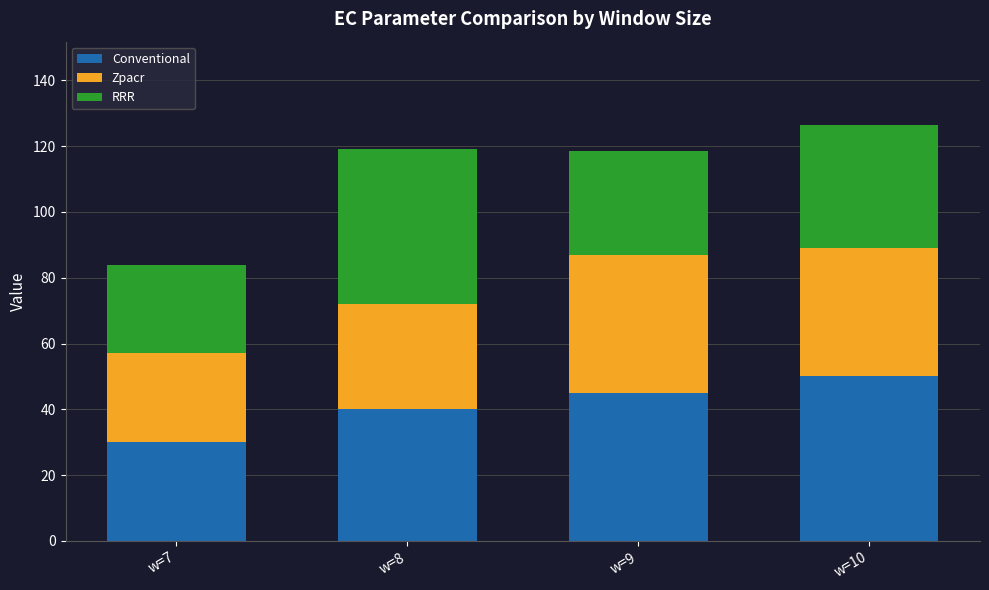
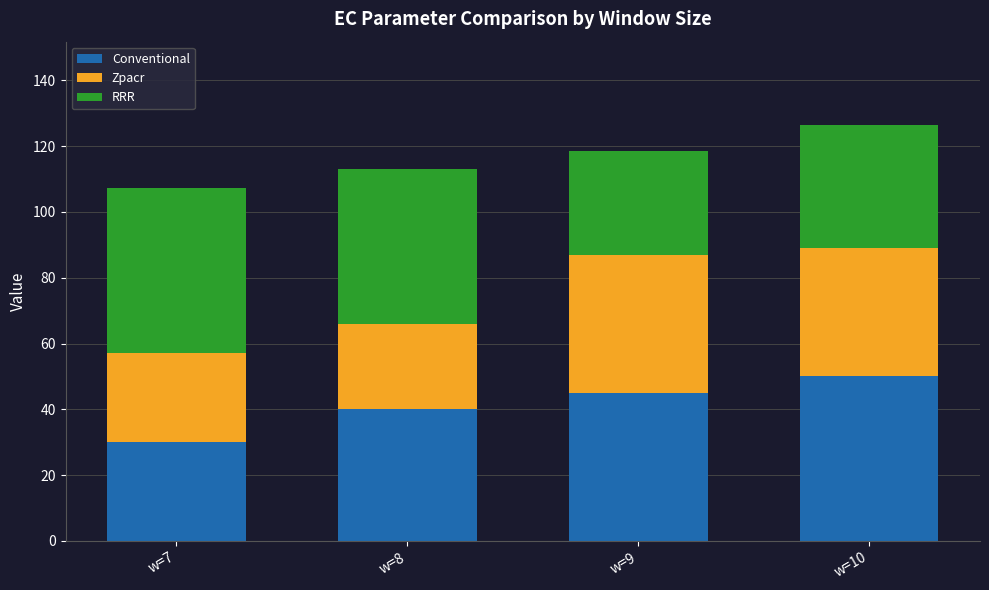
  {
    "Conventional": {
      "w=7": 30,
      "w=8": 40,
      "w=9": 45,
      "w=10": 50
    },
    "Zpacr": {
      "w=7": 27,
-     "w=8": 32,
+     "w=8": 26,
      "w=9": 42,
      "w=10": 39
    },
    "RRR": {
-     "w=7": 27,
+     "w=7": 50,
      "w=8": 47,
      "w=9": 31,
      "w=10": 37
    }
  }
